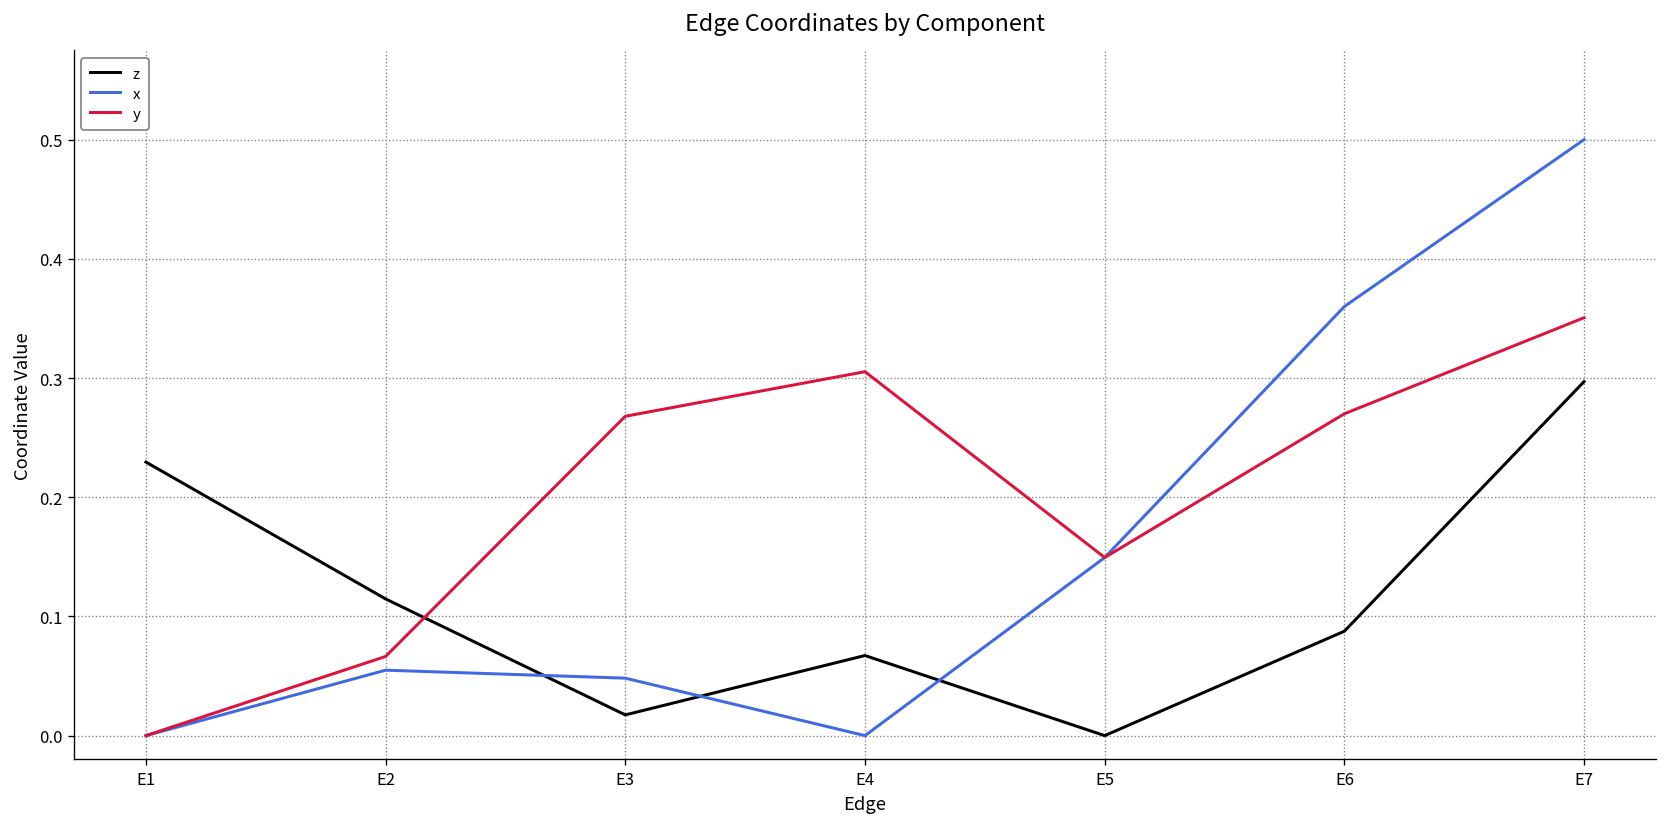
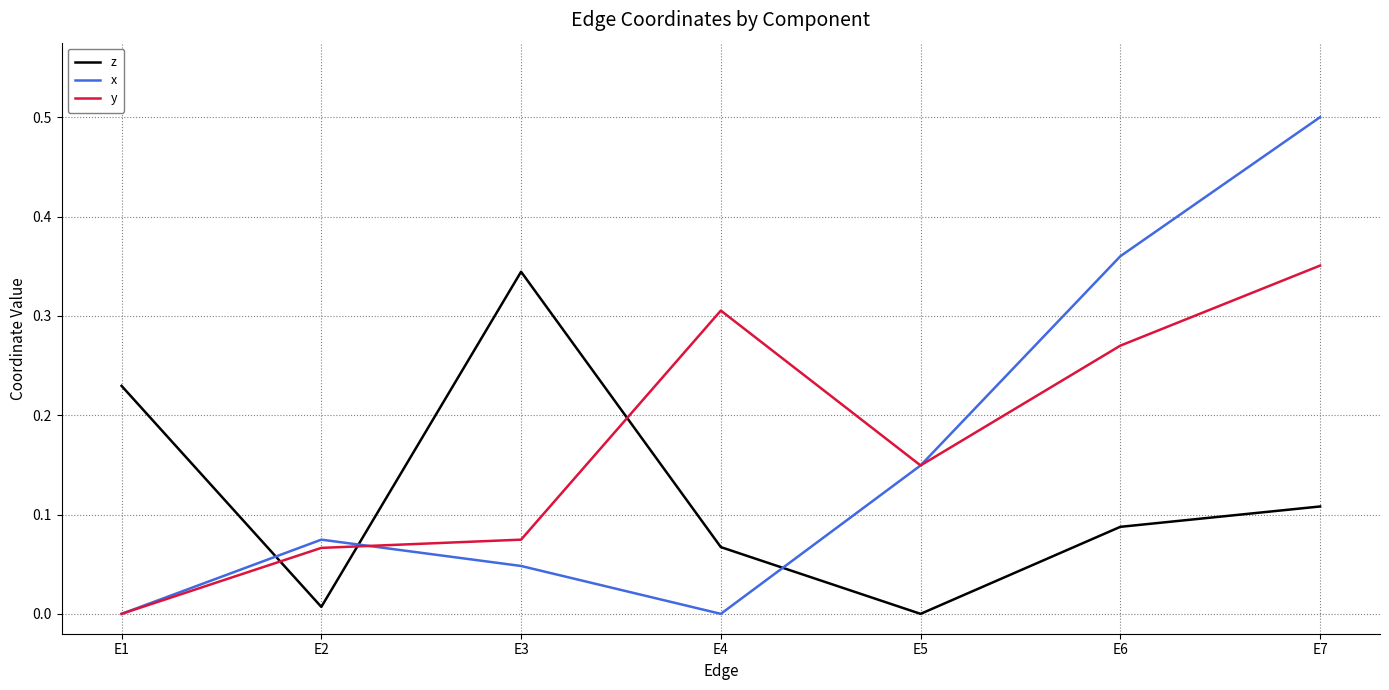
  {
    "z": {
      "E1": 0.23,
-     "E2": 0.11,
-     "E3": 0.02,
+     "E2": 0.01,
+     "E3": 0.34,
      "E4": 0.07,
      "E5": 0.00,
      "E6": 0.09,
-     "E7": 0.30
+     "E7": 0.11
    },
    "x": {
-     "E2": 0.05,
+     "E2": 0.07,
      "E3": 0.05,
      "E4": 0.00,
      "E6": 0.36,
      "E7": 0.50
    },
    "y": {
      "E2": 0.07,
-     "E3": 0.27,
+     "E3": 0.07,
      "E4": 0.31,
      "E6": 0.27,
      "E7": 0.35
    }
  }
